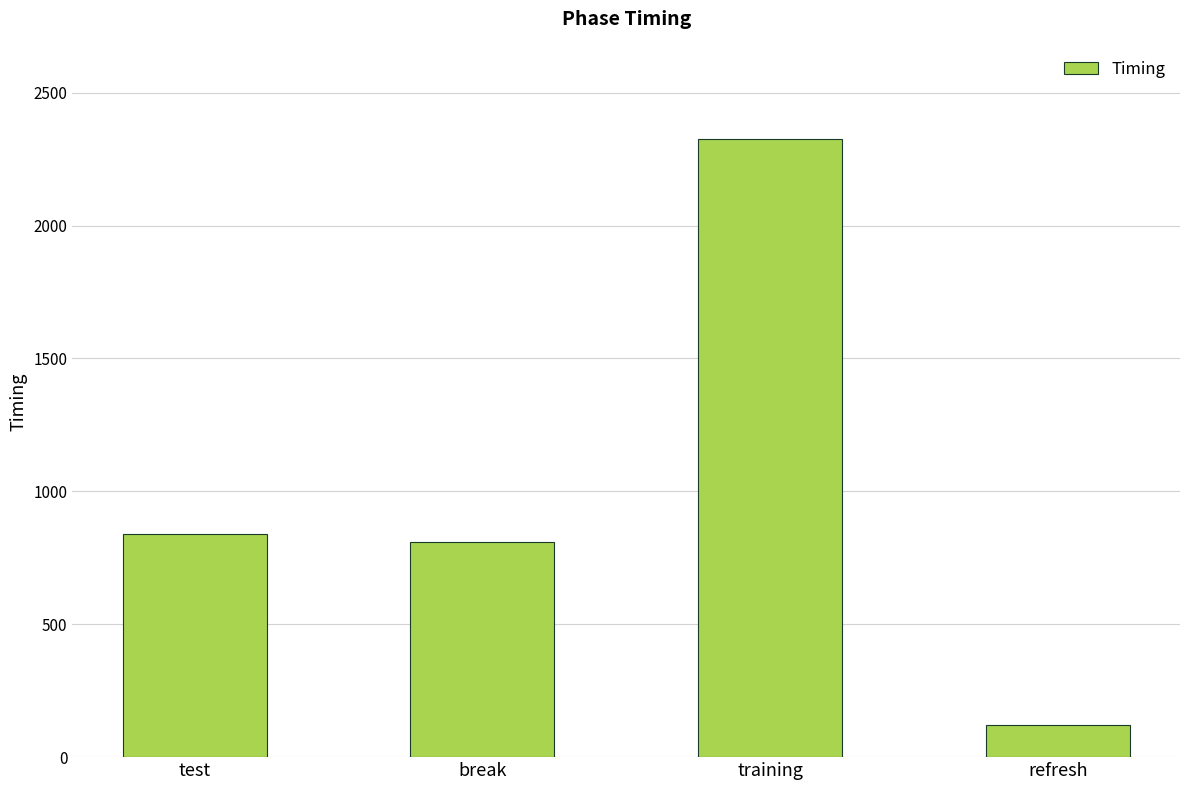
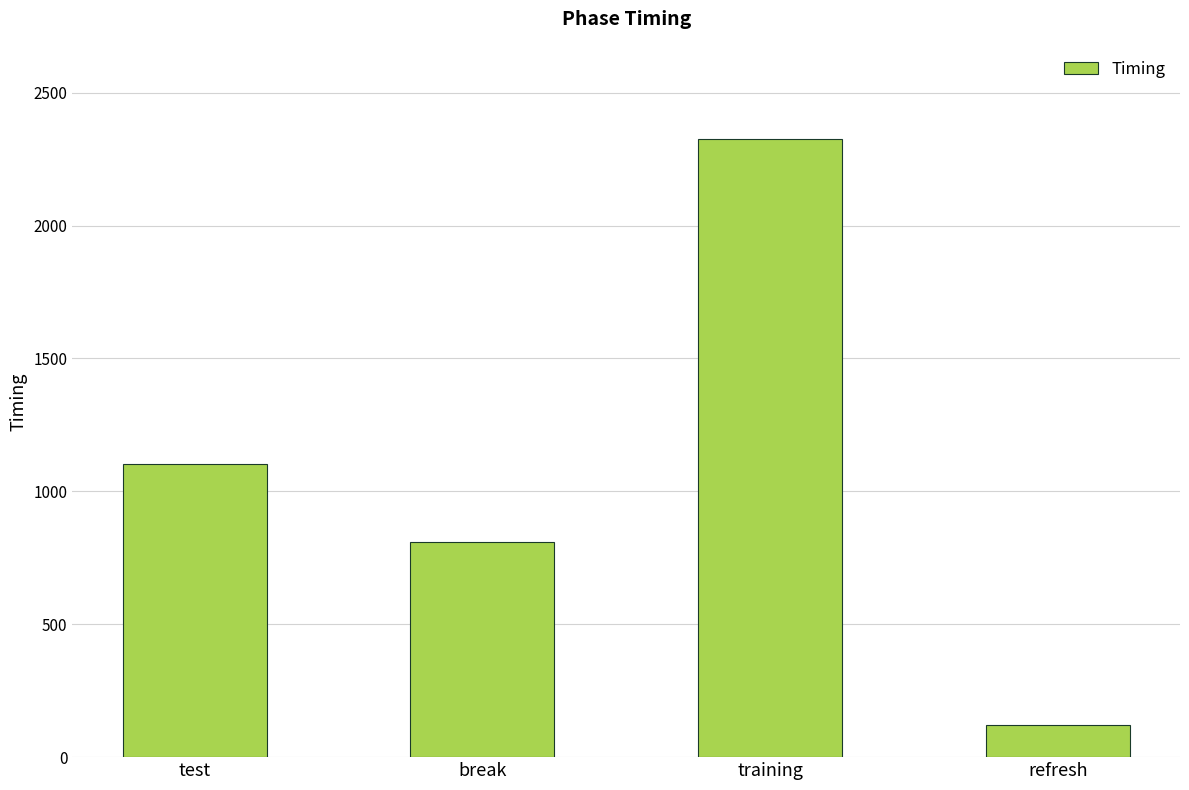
  {
-   "test": 840,
+   "test": 1100,
    "break": 810,
    "training": 2330,
    "refresh": 120
  }
